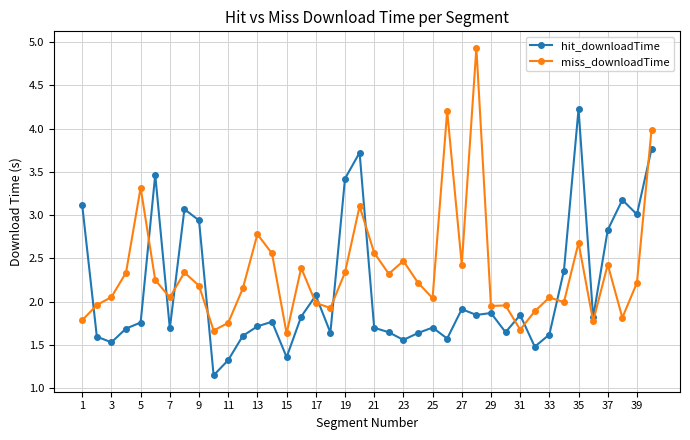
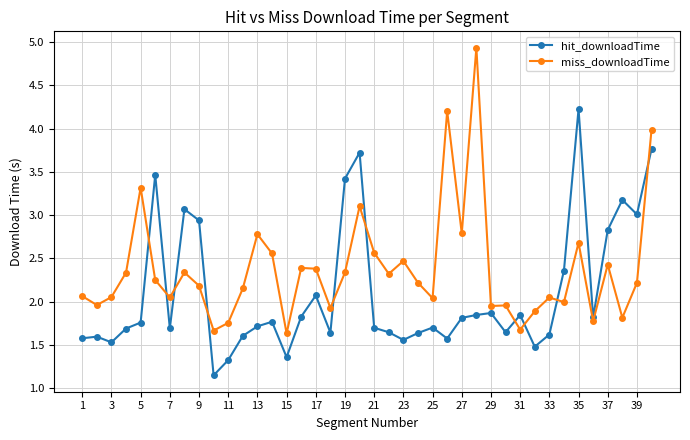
  {
    "hit_downloadTime": {
-     "1": 3.1,
+     "1": 1.6,
      "3": 1.5,
      "5": 1.8,
      "7": 1.7,
      "9": 2.9,
      "11": 1.3,
      "13": 1.7,
      "15": 1.4,
      "17": 2.1,
      "19": 3.4,
      "21": 1.7,
      "23": 1.6,
      "25": 1.7,
-     "27": 1.9,
+     "27": 1.8,
      "29": 1.9,
      "31": 1.8,
      "33": 1.6,
      "35": 4.2,
      "37": 2.8,
      "39": 3.0
    },
    "miss_downloadTime": {
-     "1": 1.8,
+     "1": 2.1,
      "3": 2.1,
      "5": 3.3,
      "7": 2.0,
      "9": 2.2,
      "11": 1.8,
      "13": 2.8,
      "15": 1.6,
-     "17": 2.0,
+     "17": 2.4,
      "19": 2.3,
      "21": 2.6,
      "23": 2.5,
      "25": 2.0,
-     "27": 2.4,
+     "27": 2.8,
      "29": 2.0,
      "31": 1.7,
      "33": 2.0,
      "35": 2.7,
      "37": 2.4,
      "39": 2.2
    }
  }
